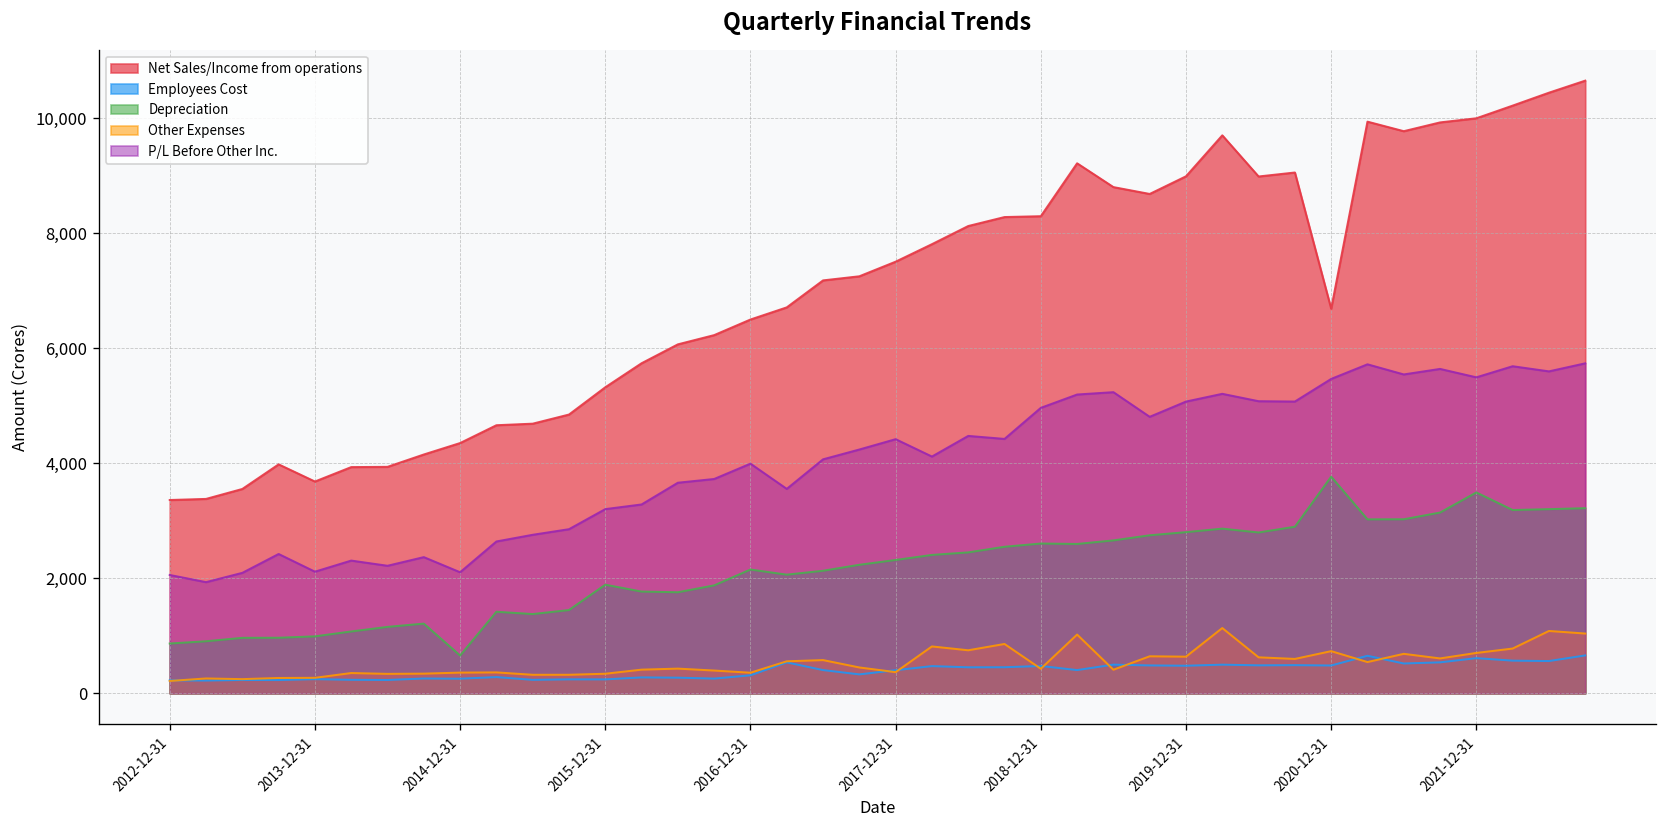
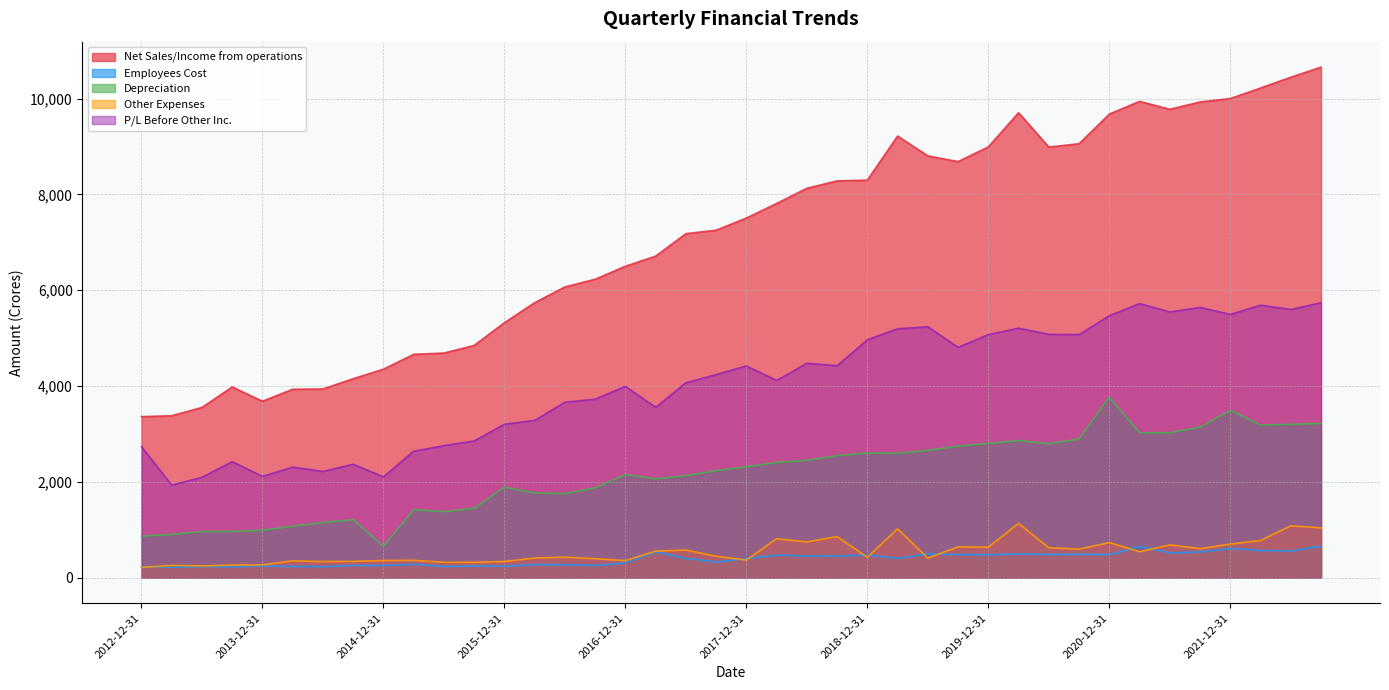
  {
    "Net Sales/Income from operations": {
      "2012-12-31": "3,400",
      "2013-12-31": "3,700",
      "2014-12-31": "4,400",
      "2015-12-31": "5,300",
      "2016-12-31": "6,500",
      "2017-12-31": "7,500",
      "2018-12-31": "8,300",
      "2019-12-31": "9,000",
-     "2020-12-31": "6,700",
+     "2020-12-31": "9,700",
      "2021-12-31": "10,000"
    },
    "Employees Cost": {
      "2014-12-31": "300",
      "2015-12-31": "200",
      "2019-12-31": "500",
      "2020-12-31": "500",
      "2021-12-31": "600"
    },
    "Depreciation": {
      "2012-12-31": "900",
      "2013-12-31": "1,000",
      "2014-12-31": "700",
      "2015-12-31": "1,900",
      "2016-12-31": "2,200",
      "2017-12-31": "2,300",
      "2018-12-31": "2,600",
      "2019-12-31": "2,800",
      "2020-12-31": "3,800",
      "2021-12-31": "3,500"
    },
    "Other Expenses": {
      "2014-12-31": "400",
      "2015-12-31": "300",
      "2019-12-31": "600",
      "2020-12-31": "700",
      "2021-12-31": "700"
    },
    "P/L Before Other Inc.": {
-     "2012-12-31": "2,100",
+     "2012-12-31": "2,700",
      "2013-12-31": "2,100",
      "2014-12-31": "2,100",
      "2015-12-31": "3,200",
      "2016-12-31": "4,000",
      "2017-12-31": "4,400",
      "2018-12-31": "5,000",
      "2019-12-31": "5,100",
      "2020-12-31": "5,500",
      "2021-12-31": "5,500"
    }
  }
